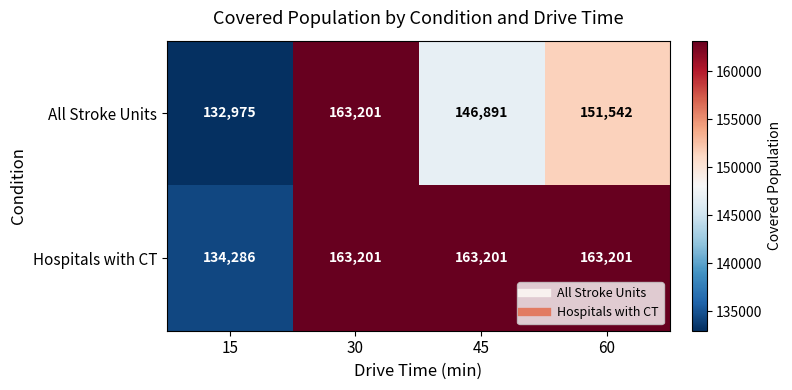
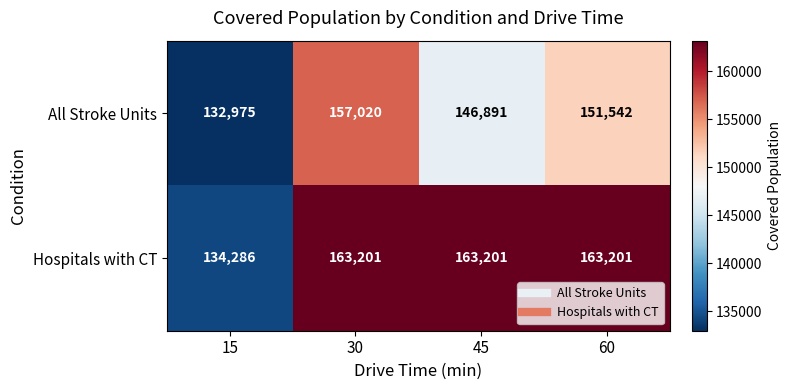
  {
    "All Stroke Units": {
      "15": "132,975",
-     "30": "163,201",
+     "30": "157,020",
      "45": "146,891",
      "60": "151,542"
    },
    "Hospitals with CT": {
      "15": "134,286",
      "30": "163,201",
      "45": "163,201",
      "60": "163,201"
    }
  }
